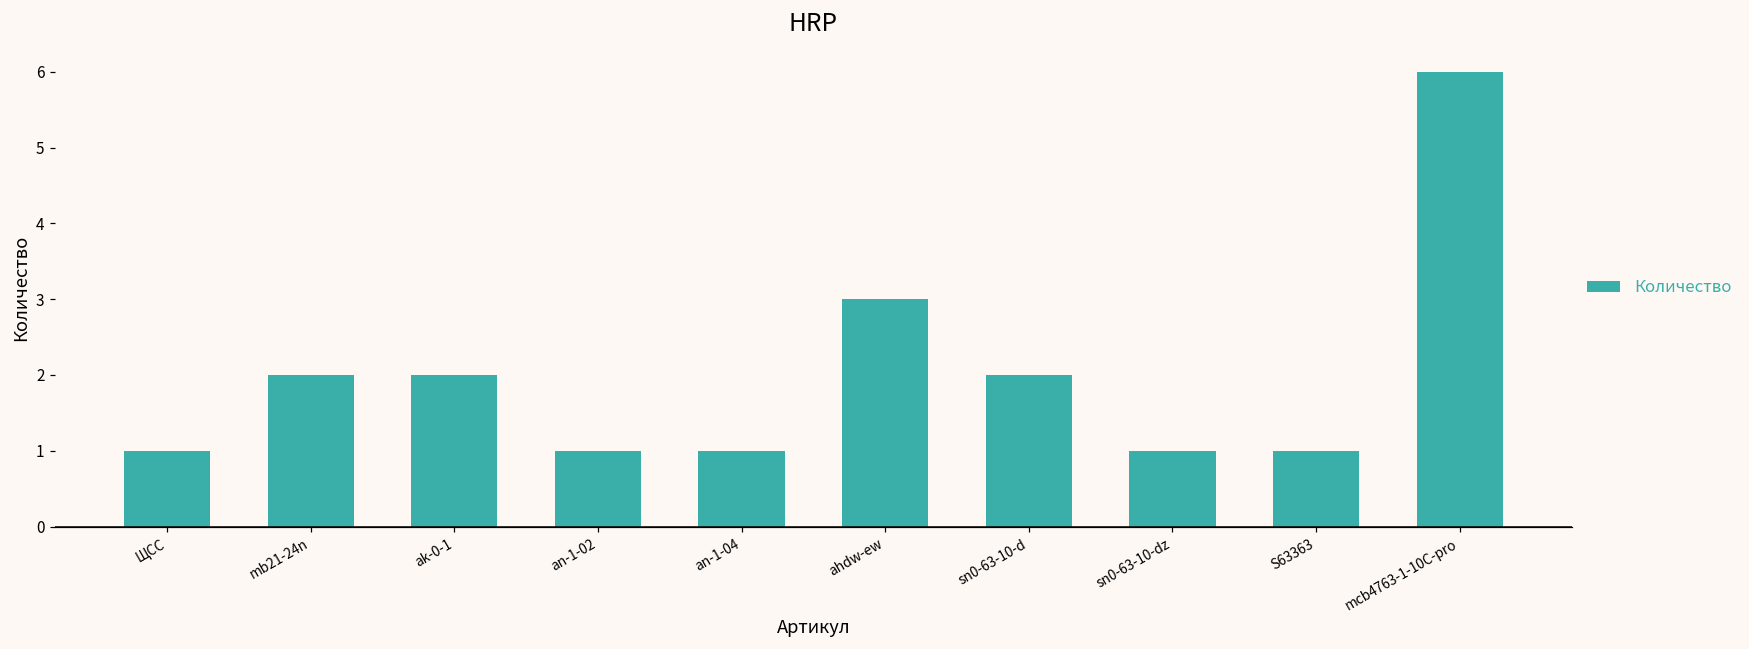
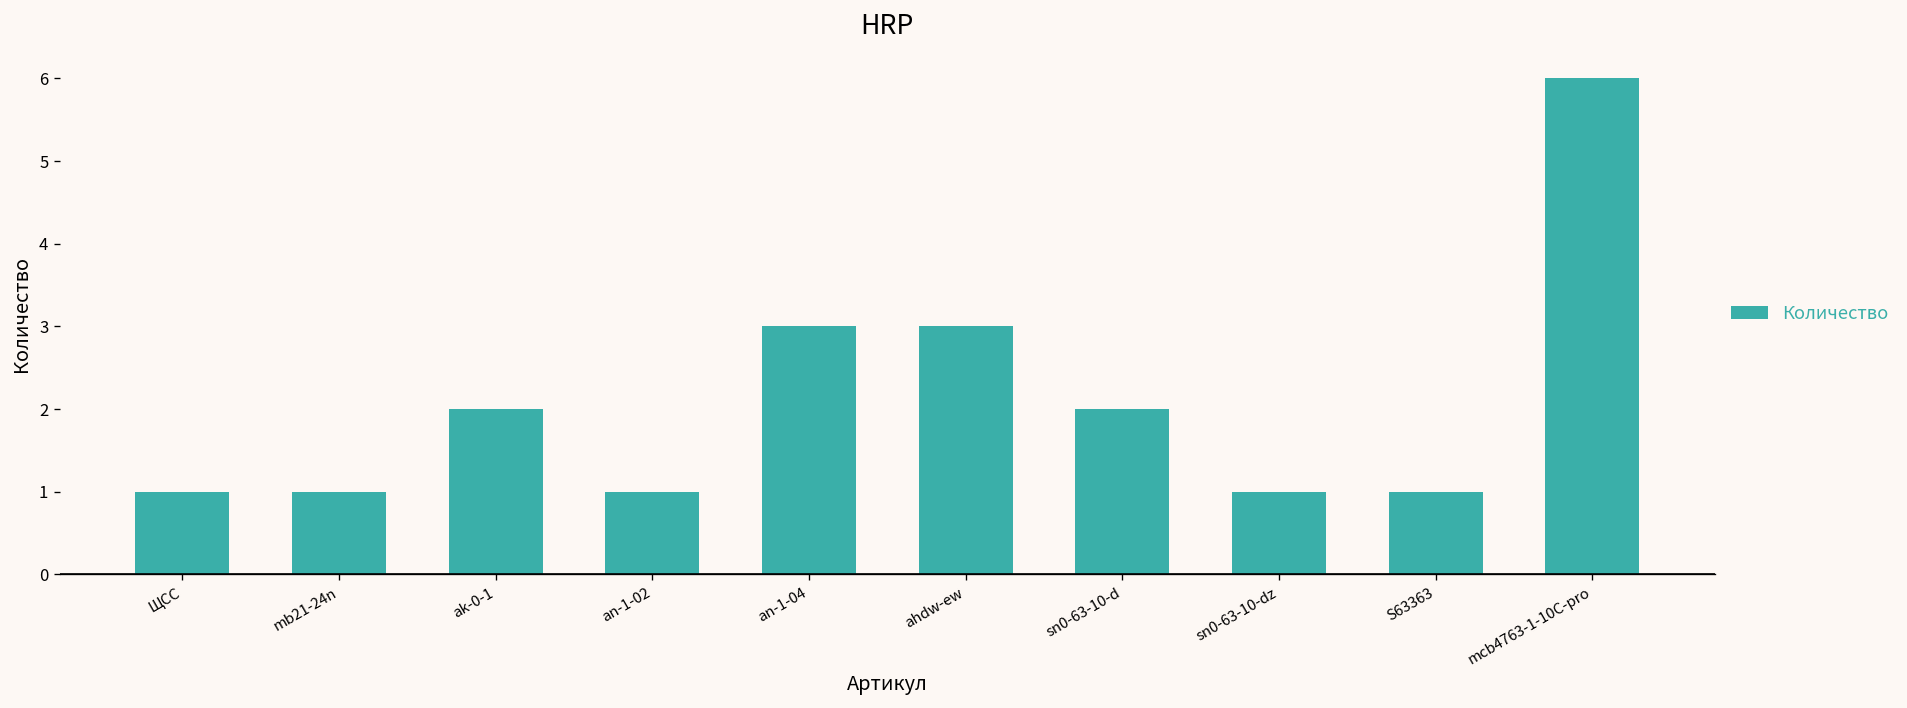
  {
    "ЩСС": 1,
-   "mb21-24n": 2,
+   "mb21-24n": 1,
    "ak-0-1": 2,
    "an-1-02": 1,
-   "an-1-04": 1,
+   "an-1-04": 3,
    "ahdw-ew": 3,
    "sn0-63-10-d": 2,
    "sn0-63-10-dz": 1,
    "S63363": 1,
    "mcb4763-1-10C-pro": 6
  }
